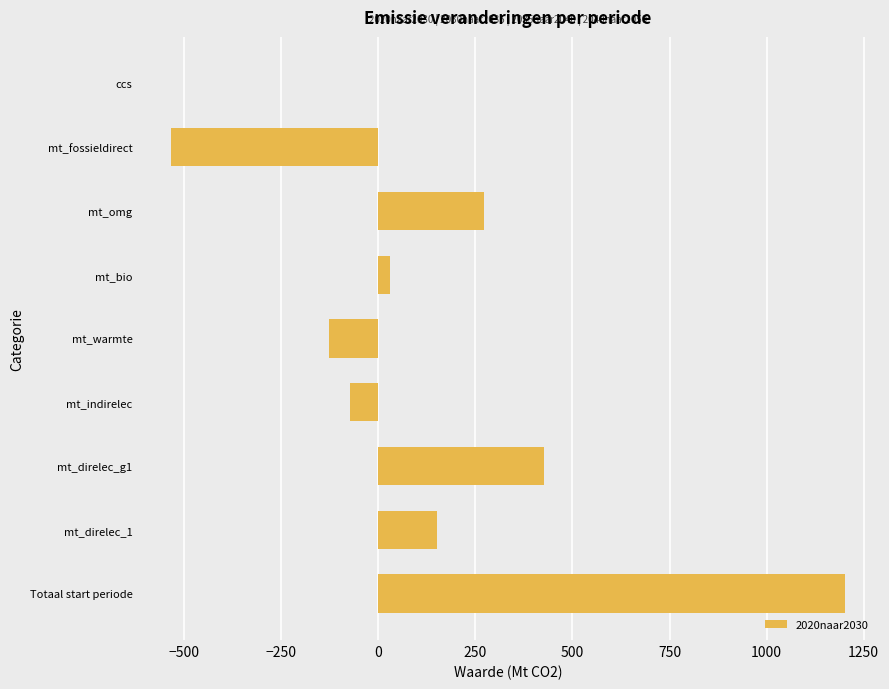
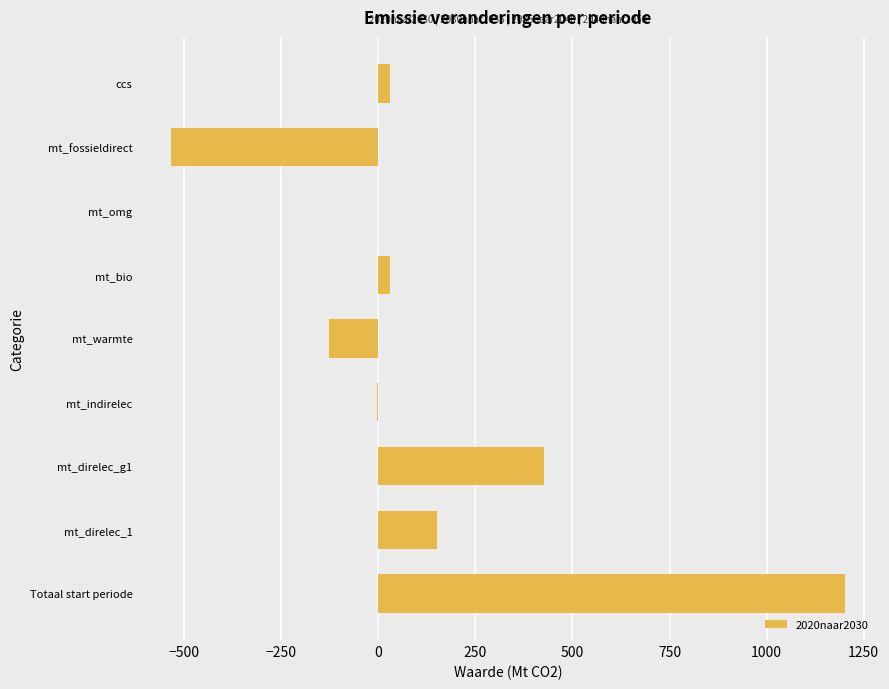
  {
-   "ccs": 0,
+   "ccs": 30,
    "mt_fossieldirect": -530,
-   "mt_omg": 270,
+   "mt_omg": 0,
    "mt_bio": 30,
    "mt_warmte": -130,
-   "mt_indirelec": -70,
+   "mt_indirelec": 0,
    "mt_direlec_g1": 430,
    "mt_direlec_1": 150,
    "Totaal start periode": 1200
  }
